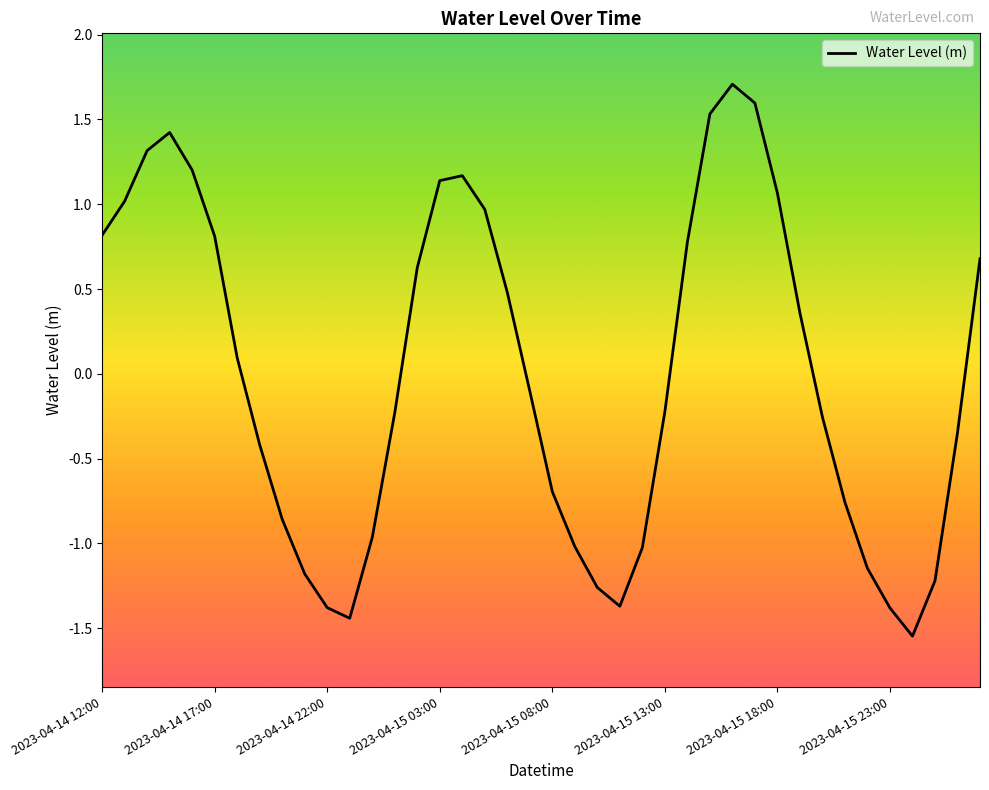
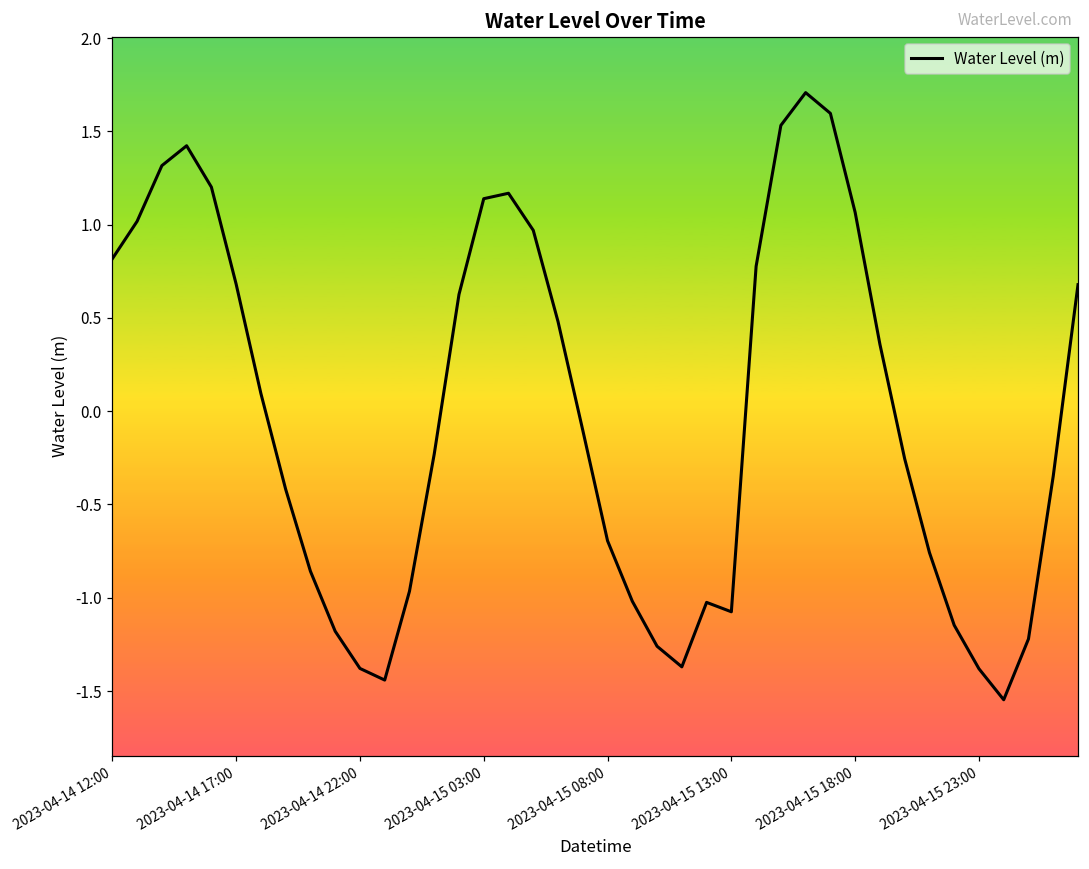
  {
    "2023-04-14 12:00": 0.82,
-   "2023-04-14 17:00": 0.81,
+   "2023-04-14 17:00": 0.68,
    "2023-04-14 22:00": -1.38,
    "2023-04-15 03:00": 1.14,
    "2023-04-15 08:00": -0.69,
-   "2023-04-15 13:00": -0.22,
+   "2023-04-15 13:00": -1.08,
    "2023-04-15 18:00": 1.07,
    "2023-04-15 23:00": -1.38
  }
